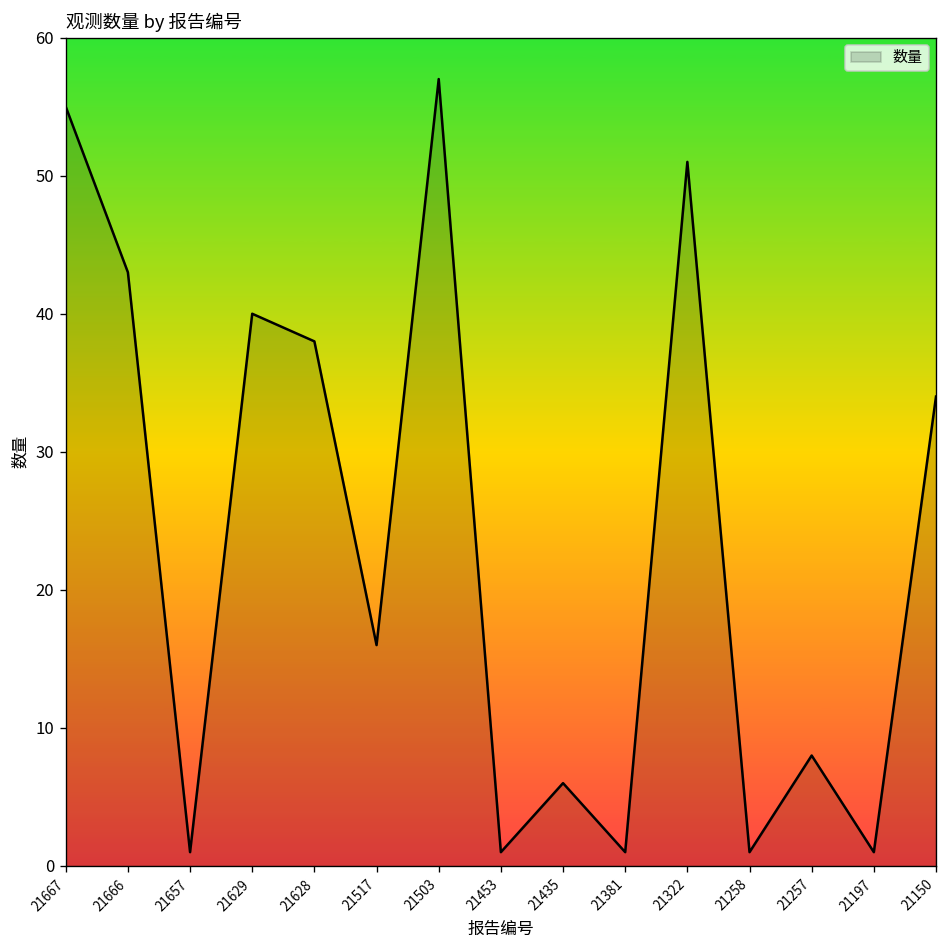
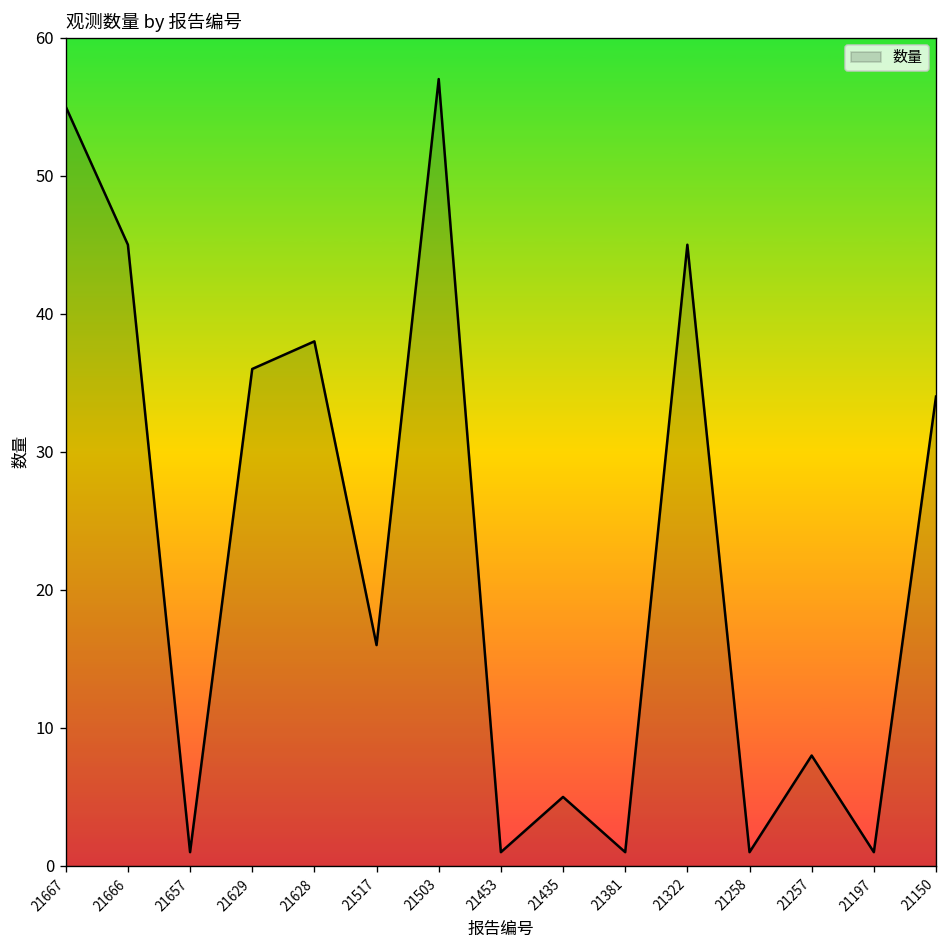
  {
    "21667": 55,
-   "21666": 43,
+   "21666": 45,
    "21657": 1,
-   "21629": 40,
+   "21629": 36,
    "21628": 38,
    "21517": 16,
    "21503": 57,
    "21453": 1,
-   "21435": 6,
+   "21435": 5,
    "21381": 1,
-   "21322": 51,
+   "21322": 45,
    "21258": 1,
    "21257": 8,
    "21197": 1,
    "21150": 34
  }
